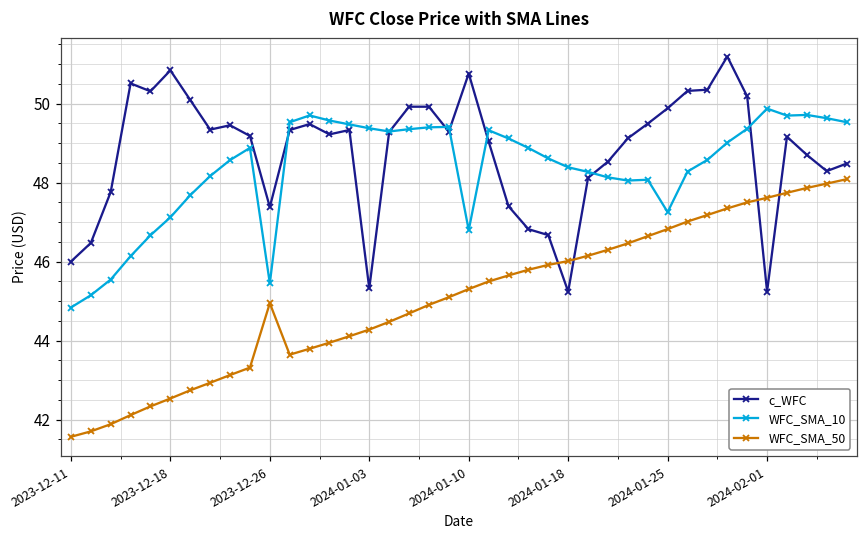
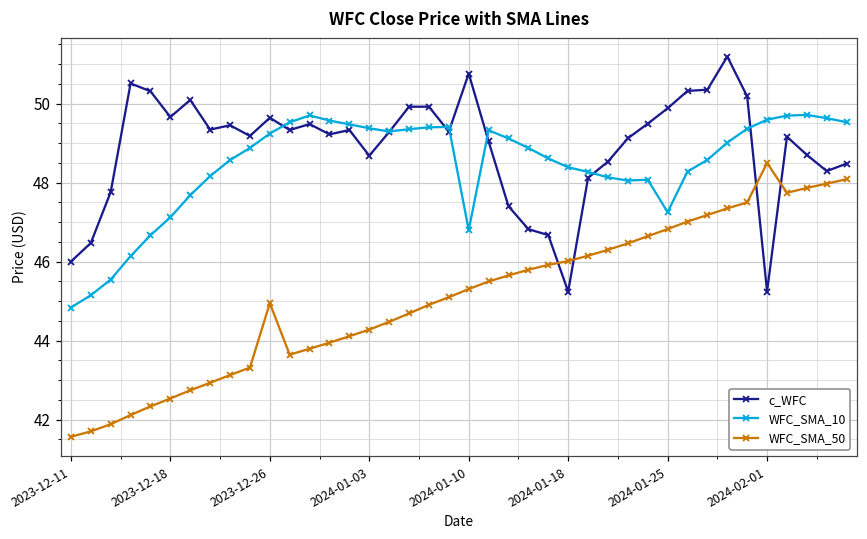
  {
    "c_WFC": {
      "2023-12-11": 46.0,
-     "2023-12-18": 50.8,
-     "2023-12-26": 47.4,
-     "2024-01-03": 45.3,
+     "2023-12-18": 49.7,
+     "2023-12-26": 49.6,
+     "2024-01-03": 48.7,
      "2024-01-10": 50.8,
      "2024-01-18": 45.2,
      "2024-01-25": 49.9,
      "2024-02-01": 45.2
    },
    "WFC_SMA_10": {
      "2023-12-11": 44.8,
      "2023-12-18": 47.1,
-     "2023-12-26": 45.4,
+     "2023-12-26": 49.2,
      "2024-01-03": 49.4,
      "2024-01-10": 46.8,
      "2024-01-18": 48.4,
      "2024-01-25": 47.3,
-     "2024-02-01": 49.9
+     "2024-02-01": 49.6
    },
    "WFC_SMA_50": {
      "2023-12-11": 41.6,
      "2023-12-18": 42.5,
      "2023-12-26": 44.9,
      "2024-01-03": 44.3,
      "2024-01-10": 45.3,
      "2024-01-18": 46.0,
      "2024-01-25": 46.8,
-     "2024-02-01": 47.6
+     "2024-02-01": 48.5
    }
  }
